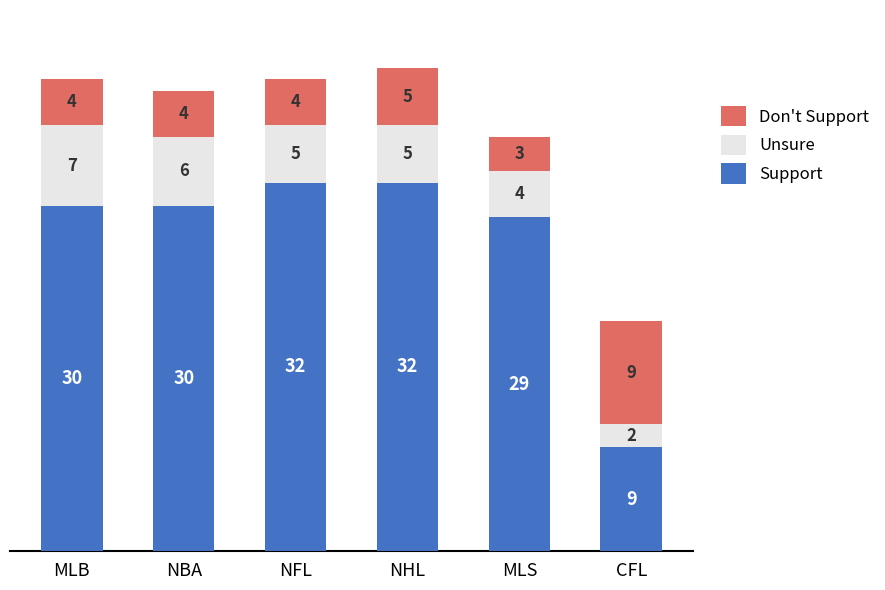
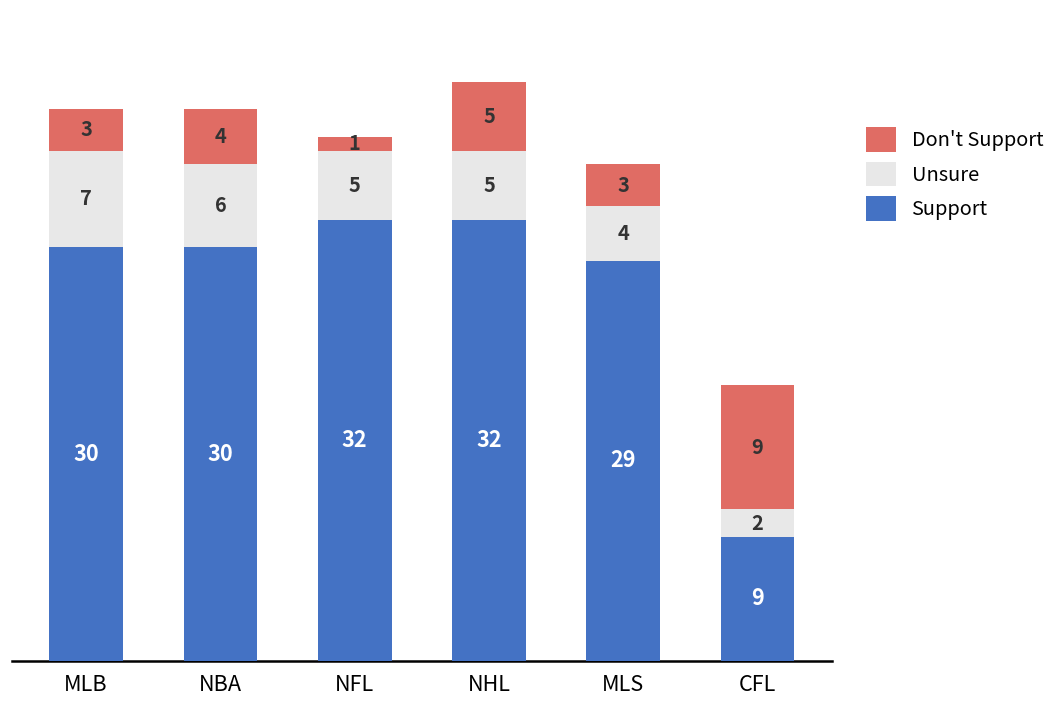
  {
    "Support": {
      "MLB": 30,
      "NBA": 30,
      "NFL": 32,
      "NHL": 32,
      "MLS": 29,
      "CFL": 9
    },
    "Unsure": {
      "MLB": 7,
      "NBA": 6,
      "NFL": 5,
      "NHL": 5,
      "MLS": 4,
      "CFL": 2
    },
    "Don't Support": {
-     "MLB": 4,
+     "MLB": 3,
      "NBA": 4,
-     "NFL": 4,
+     "NFL": 1,
      "NHL": 5,
      "MLS": 3,
      "CFL": 9
    }
  }
